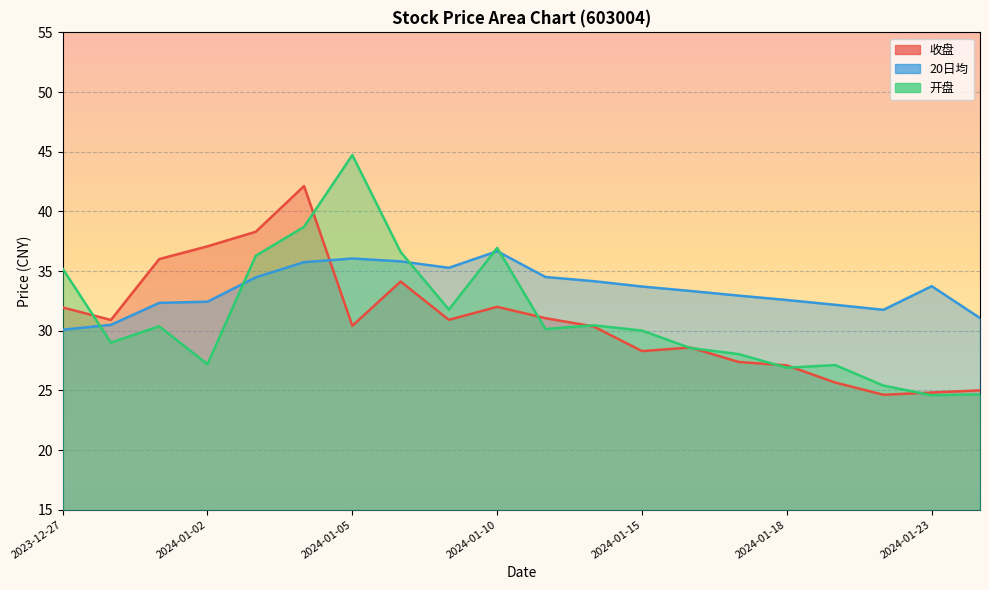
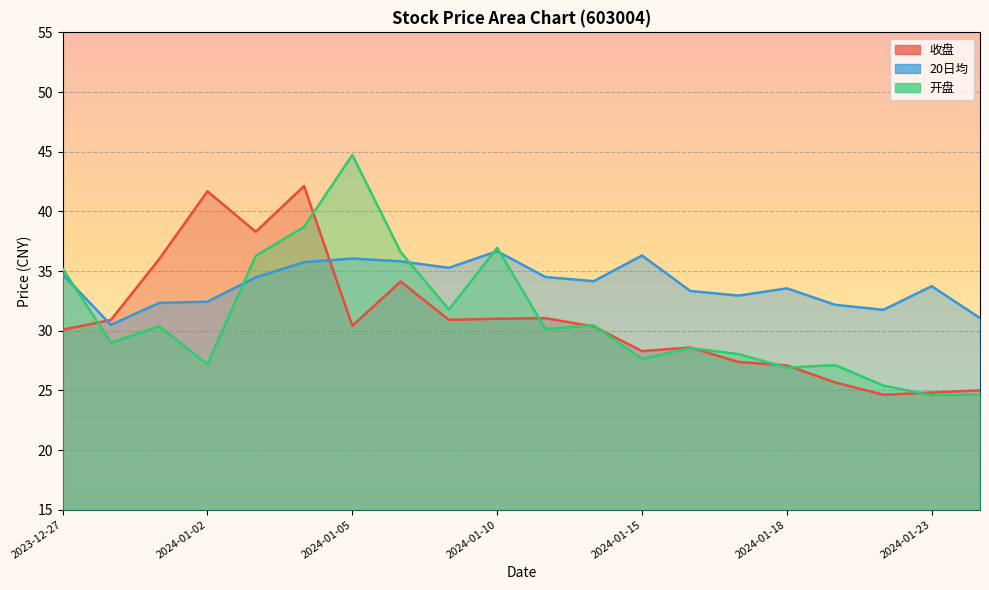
  {
    "收盘": {
-     "2023-12-27": 32.0,
-     "2024-01-02": 37.1,
+     "2023-12-27": 30.1,
+     "2024-01-02": 41.7,
      "2024-01-05": 30.4,
-     "2024-01-10": 32,
+     "2024-01-10": 31,
      "2024-01-15": 28.3,
      "2024-01-23": 24.8
    },
    "20日均": {
-     "2023-12-27": 30.1,
+     "2023-12-27": 34.7,
      "2024-01-02": 32.4,
      "2024-01-05": 36.1,
      "2024-01-10": 36.7,
-     "2024-01-15": 33.7,
-     "2024-01-18": 32.6,
+     "2024-01-15": 36.3,
+     "2024-01-18": 33.6,
      "2024-01-23": 33.7
    },
    "开盘": {
      "2023-12-27": 35.2,
      "2024-01-02": 27.2,
      "2024-01-05": 44.7,
      "2024-01-10": 36.9,
-     "2024-01-15": 30.0,
+     "2024-01-15": 27.6,
      "2024-01-23": 24.6
    }
  }
